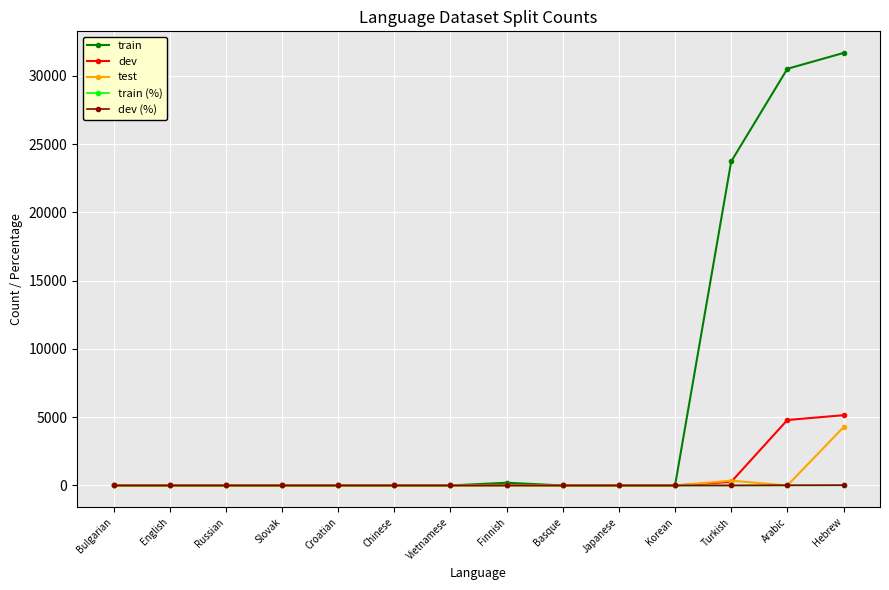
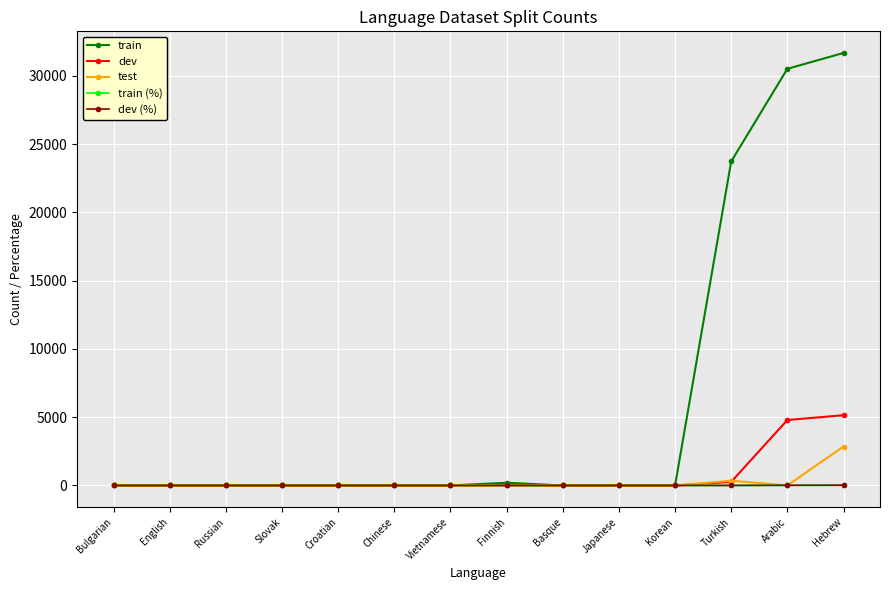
  {
    "train": {
      "Turkish": 23700,
      "Arabic": 30500,
      "Hebrew": 31700
    },
    "dev": {
      "Arabic": 4800,
      "Hebrew": 5100
    },
    "test": {
-     "Hebrew": 4300
+     "Hebrew": 2900
    },
    "dev (%)": {
      "Turkish": 0,
      "Hebrew": 0
    }
  }
